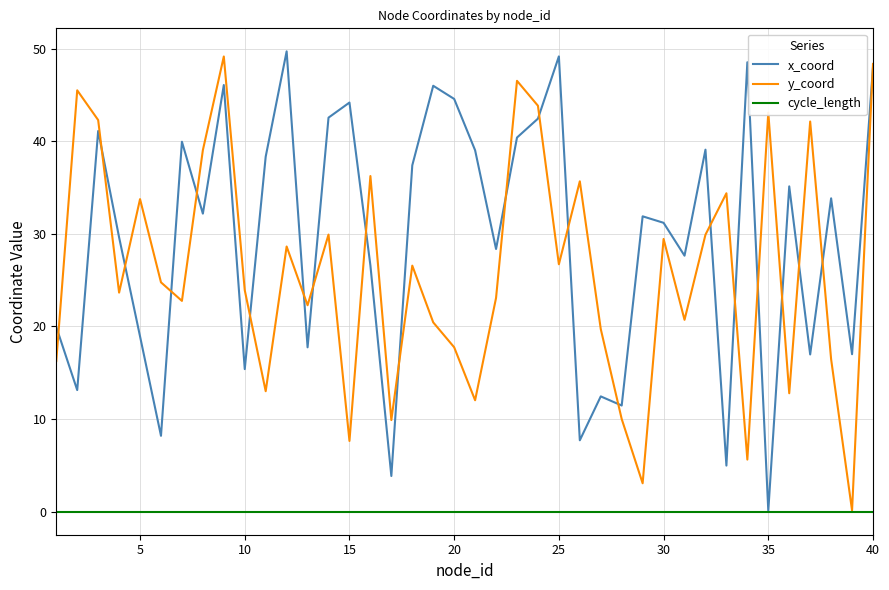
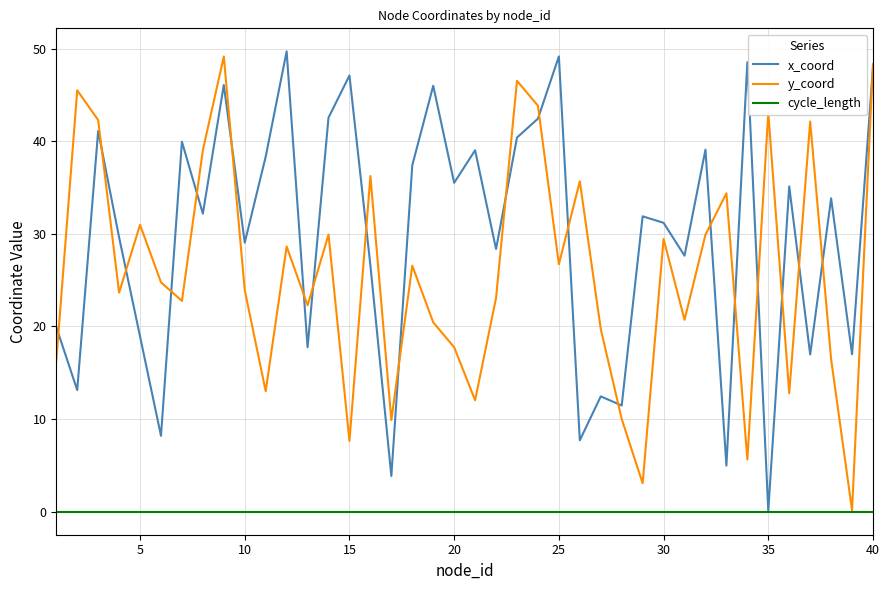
  {
    "x_coord": {
      "5": 19,
-     "10": 15,
-     "15": 44,
-     "20": 45,
+     "10": 29,
+     "15": 47,
+     "20": 36,
      "25": 49,
      "30": 31,
      "40": 48
    },
    "y_coord": {
-     "5": 34,
+     "5": 31,
      "10": 24,
      "15": 8,
      "20": 18,
      "25": 27,
      "30": 29,
      "40": 48
    },
    "cycle_length": {
      "5": 0,
      "10": 0,
      "15": 0,
      "20": 0,
      "25": 0,
      "30": 0,
      "40": 0
    }
  }
